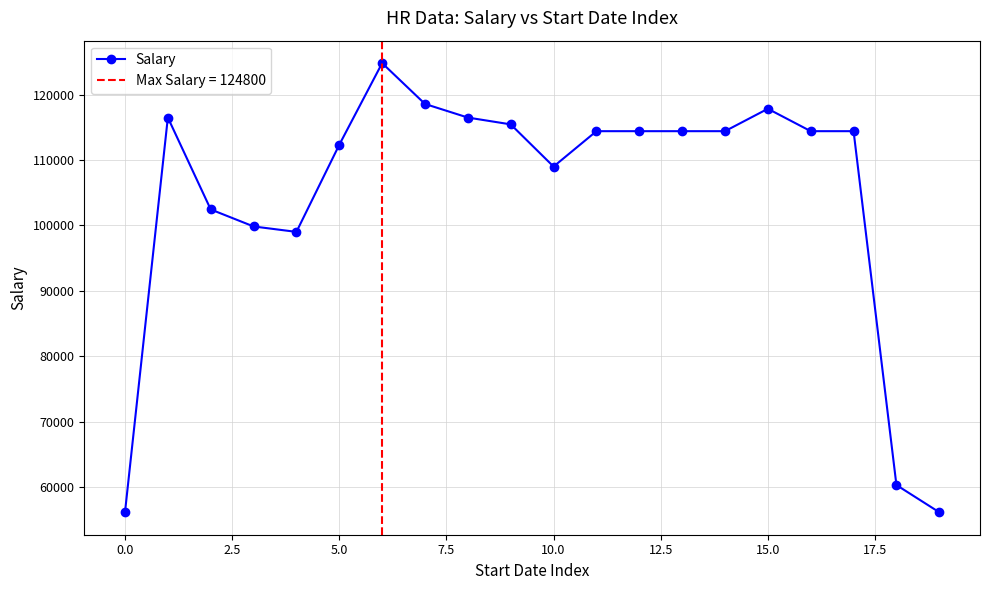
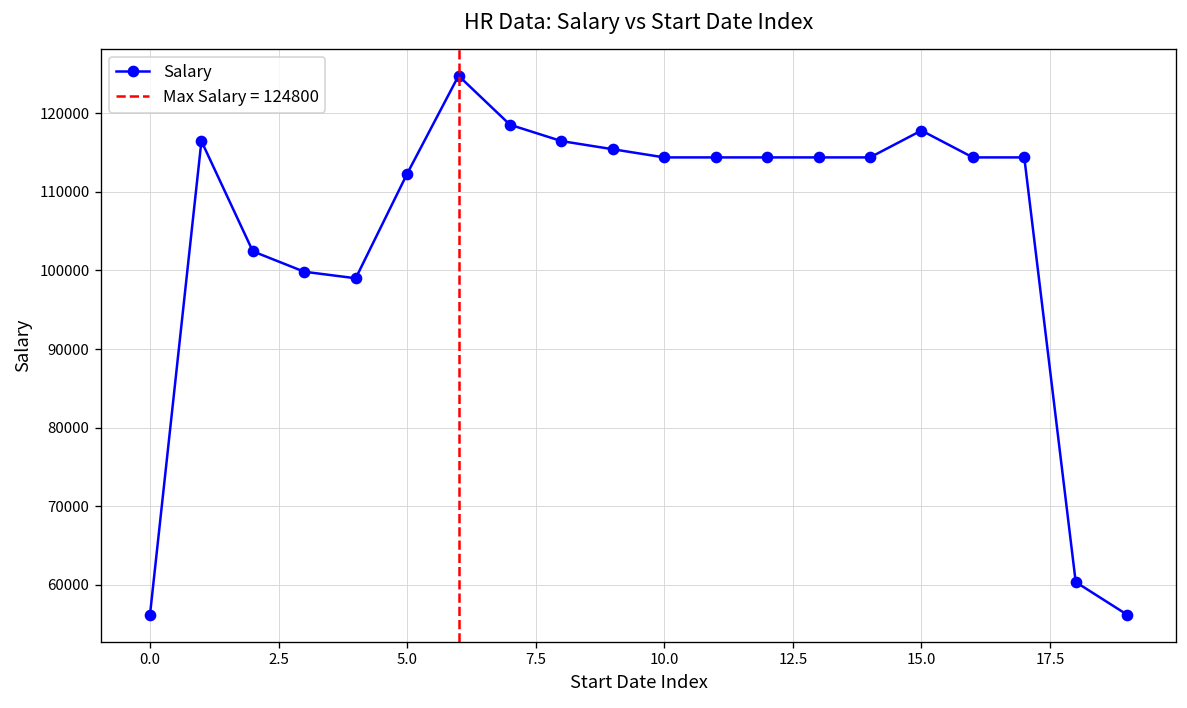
  {
    "0.0": 56000,
    "5.0": 112000,
-   "10.0": 109000,
+   "10.0": 114000,
    "15.0": 118000
  }
